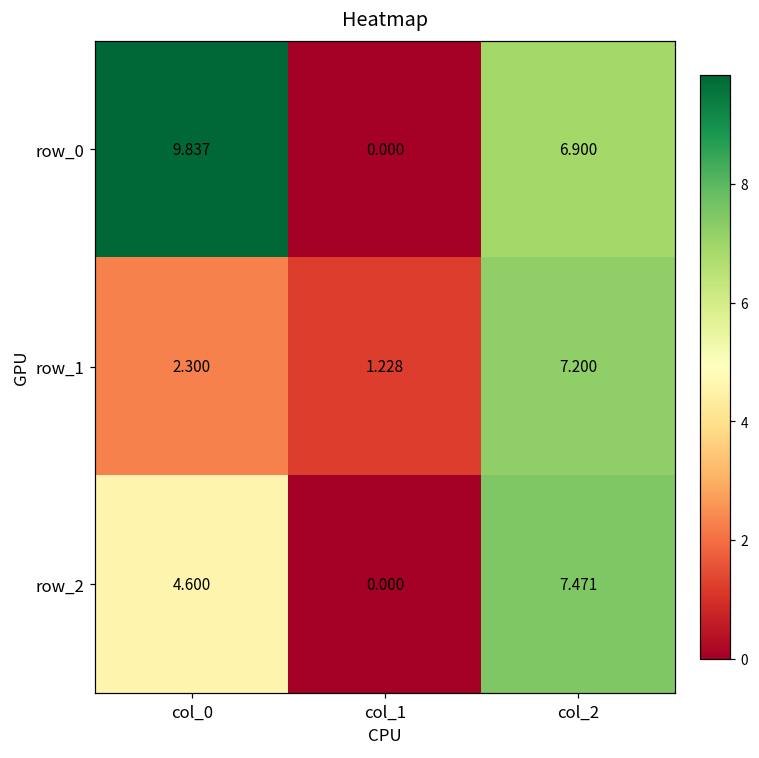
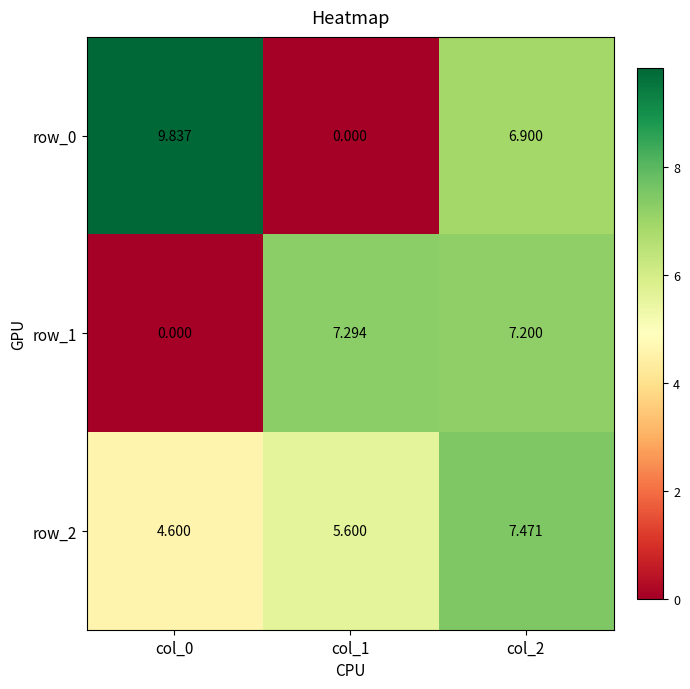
  {
    "row_0": {
      "col_0": 9.837,
      "col_1": 0.000,
      "col_2": 6.900
    },
    "row_1": {
-     "col_0": 2.300,
-     "col_1": 1.228,
+     "col_0": 0.000,
+     "col_1": 7.294,
      "col_2": 7.200
    },
    "row_2": {
      "col_0": 4.600,
-     "col_1": 0.000,
+     "col_1": 5.600,
      "col_2": 7.471
    }
  }
